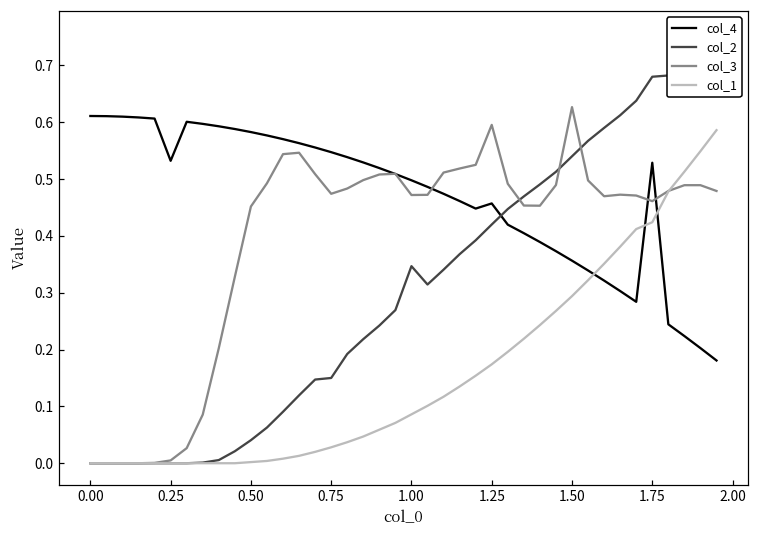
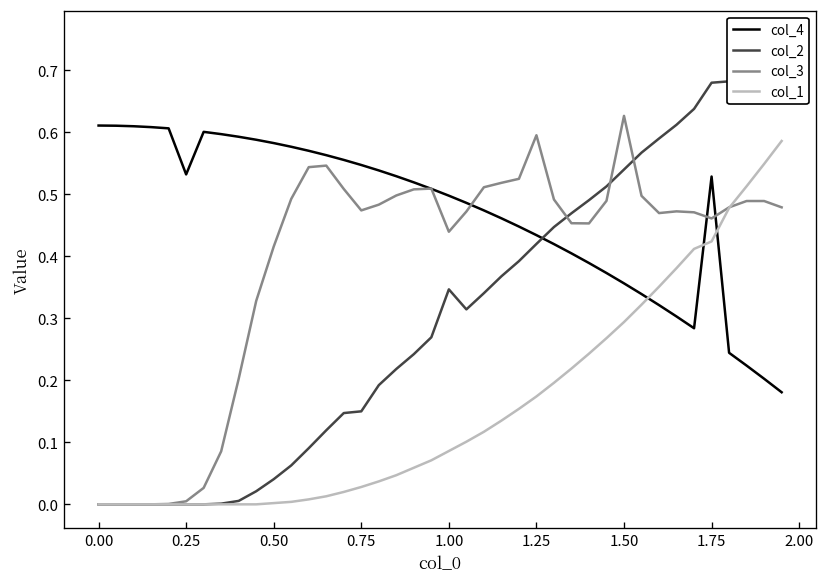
  {
    "col_4": {
      "0.00": 0.61,
      "0.25": 0.53,
      "0.50": 0.58,
      "0.75": 0.55,
      "1.00": 0.50,
-     "1.25": 0.46,
+     "1.25": 0.43,
      "1.50": 0.36,
      "1.75": 0.53
    },
    "col_2": {
      "0.50": 0.04,
      "0.75": 0.15,
      "1.00": 0.35,
      "1.25": 0.42,
      "1.50": 0.54,
      "1.75": 0.68
    },
    "col_3": {
-     "0.50": 0.45,
+     "0.50": 0.42,
      "0.75": 0.47,
-     "1.00": 0.47,
+     "1.00": 0.44,
      "1.25": 0.60,
      "1.50": 0.63,
      "1.75": 0.46
    },
    "col_1": {
      "0.50": 0.00,
      "0.75": 0.03,
      "1.00": 0.09,
      "1.25": 0.17,
      "1.50": 0.29,
      "1.75": 0.42
    }
  }
